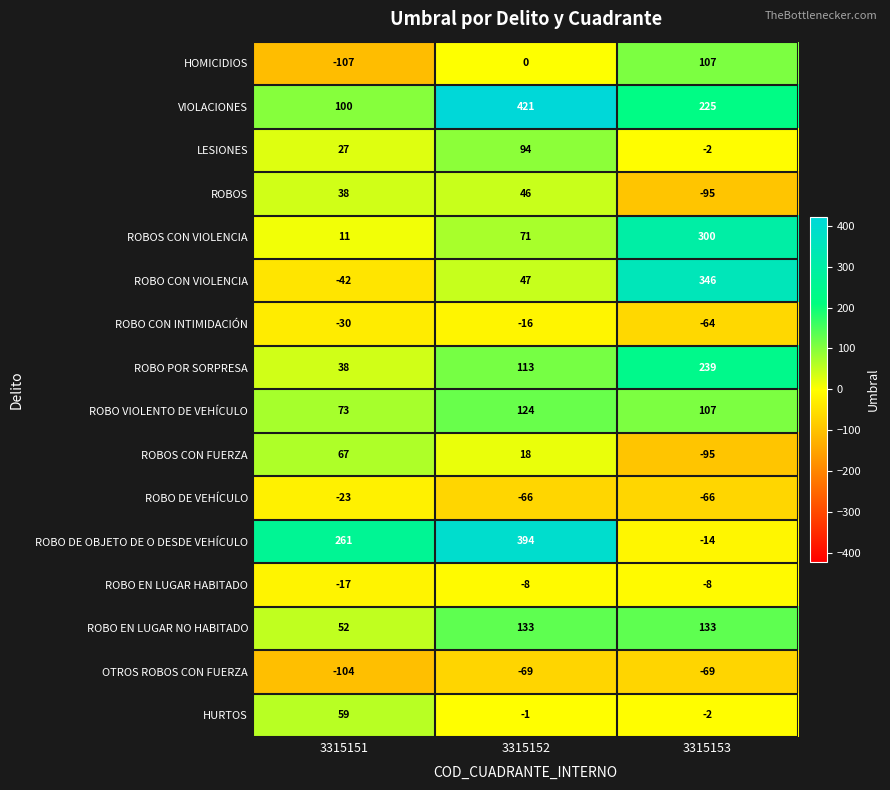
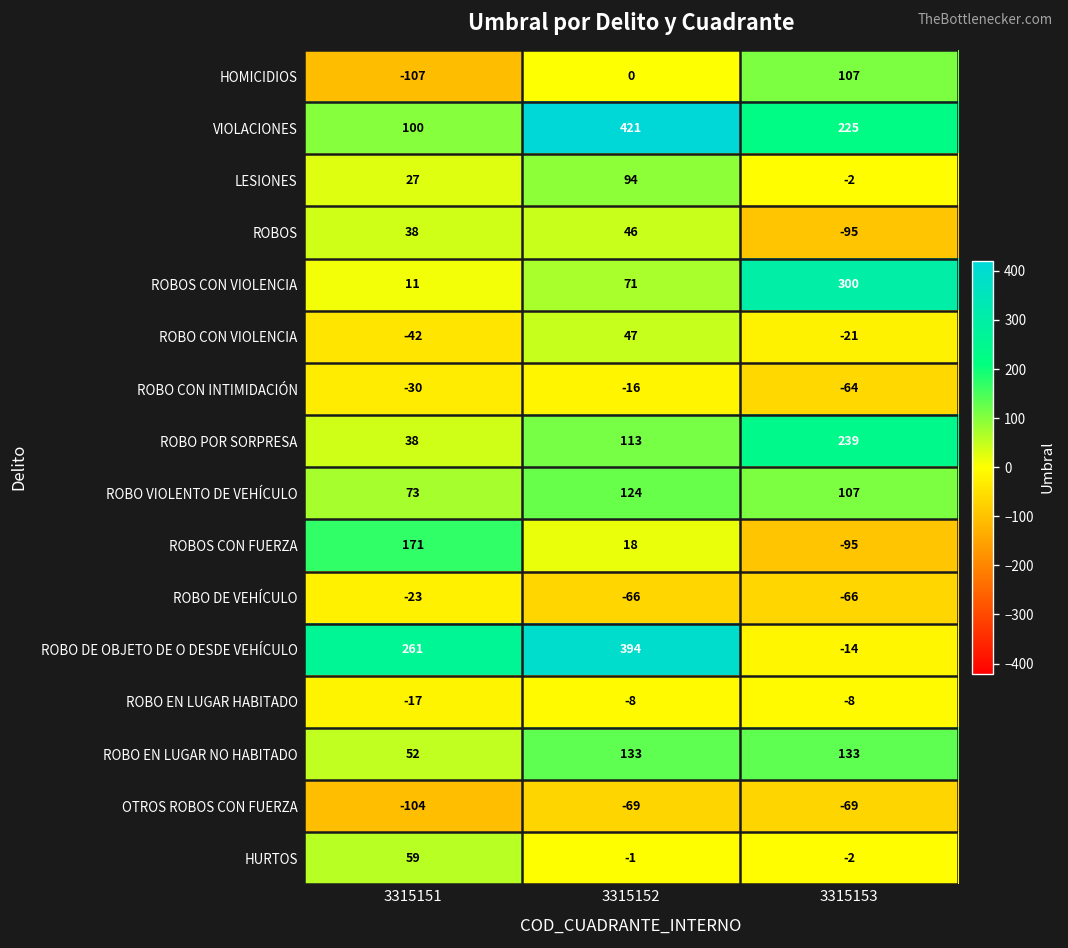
  {
    "HOMICIDIOS": {
      "3315151": -107,
      "3315152": 0,
      "3315153": 107
    },
    "VIOLACIONES": {
      "3315151": 100,
      "3315152": 421,
      "3315153": 225
    },
    "LESIONES": {
      "3315151": 27,
      "3315152": 94,
      "3315153": -2
    },
    "ROBOS": {
      "3315151": 38,
      "3315152": 46,
      "3315153": -95
    },
    "ROBOS CON VIOLENCIA": {
      "3315151": 11,
      "3315152": 71,
      "3315153": 300
    },
    "ROBO CON VIOLENCIA": {
      "3315151": -42,
      "3315152": 47,
-     "3315153": 346
+     "3315153": -21
    },
    "ROBO CON INTIMIDACIÓN": {
      "3315151": -30,
      "3315152": -16,
      "3315153": -64
    },
    "ROBO POR SORPRESA": {
      "3315151": 38,
      "3315152": 113,
      "3315153": 239
    },
    "ROBO VIOLENTO DE VEHÍCULO": {
      "3315151": 73,
      "3315152": 124,
      "3315153": 107
    },
    "ROBOS CON FUERZA": {
-     "3315151": 67,
+     "3315151": 171,
      "3315152": 18,
      "3315153": -95
    },
    "ROBO DE VEHÍCULO": {
      "3315151": -23,
      "3315152": -66,
      "3315153": -66
    },
    "ROBO DE OBJETO DE O DESDE VEHÍCULO": {
      "3315151": 261,
      "3315152": 394,
      "3315153": -14
    },
    "ROBO EN LUGAR HABITADO": {
      "3315151": -17,
      "3315152": -8,
      "3315153": -8
    },
    "ROBO EN LUGAR NO HABITADO": {
      "3315151": 52,
      "3315152": 133,
      "3315153": 133
    },
    "OTROS ROBOS CON FUERZA": {
      "3315151": -104,
      "3315152": -69,
      "3315153": -69
    },
    "HURTOS": {
      "3315151": 59,
      "3315152": -1,
      "3315153": -2
    }
  }
